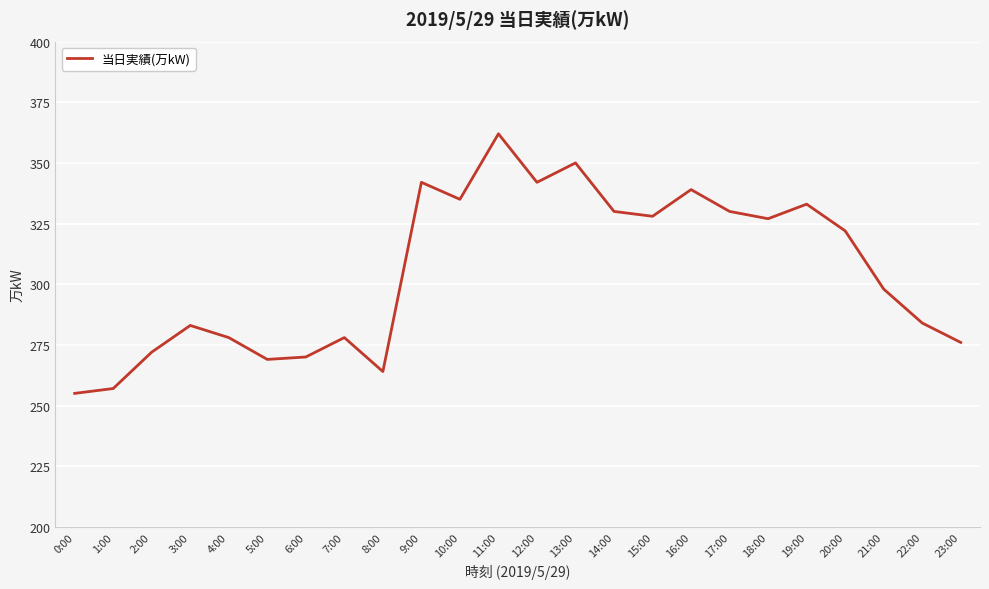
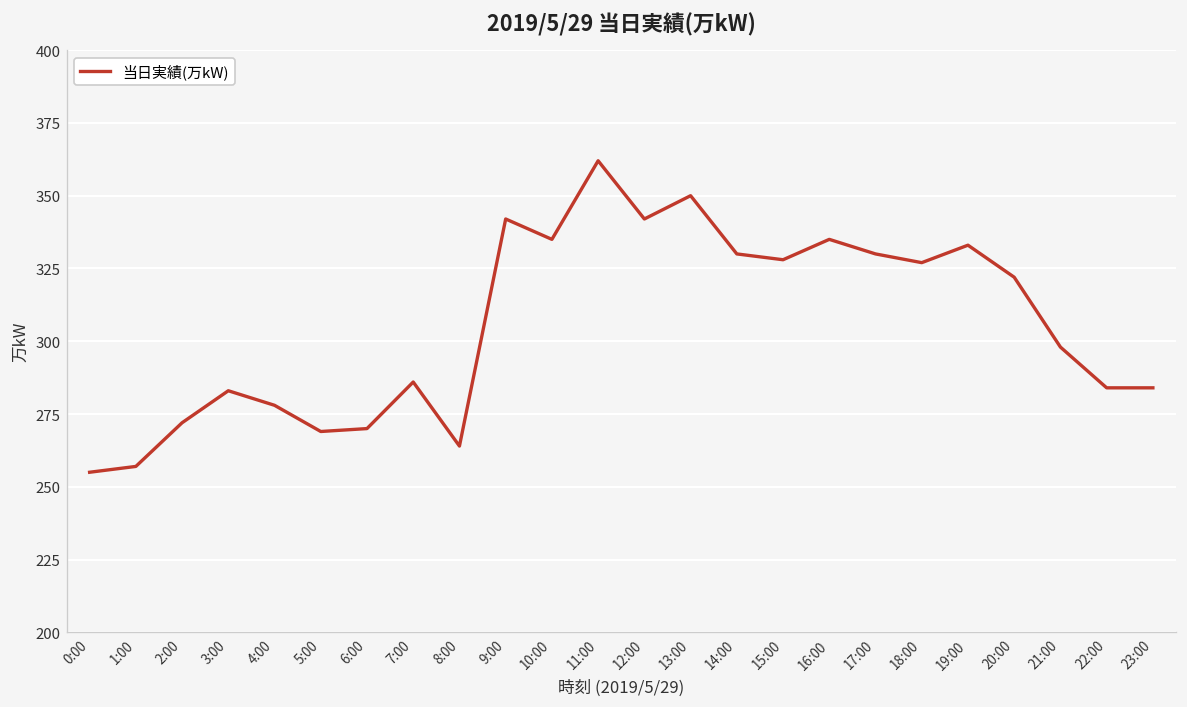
  {
    "0:00": 255,
    "1:00": 257,
    "2:00": 272,
    "3:00": 283,
    "4:00": 278,
    "5:00": 269,
    "6:00": 270,
-   "7:00": 278,
+   "7:00": 286,
    "8:00": 264,
    "9:00": 342,
    "10:00": 335,
    "11:00": 362,
    "12:00": 342,
    "13:00": 350,
    "14:00": 330,
    "15:00": 328,
-   "16:00": 339,
+   "16:00": 335,
    "17:00": 330,
    "18:00": 327,
    "19:00": 333,
    "20:00": 322,
    "21:00": 298,
    "22:00": 284,
-   "23:00": 276
+   "23:00": 284
  }
